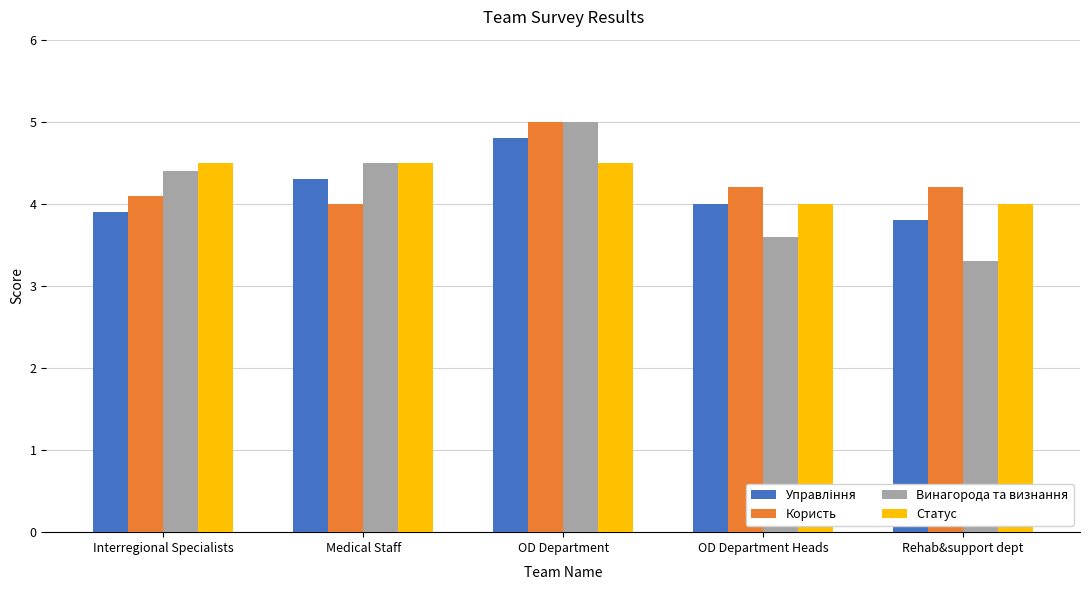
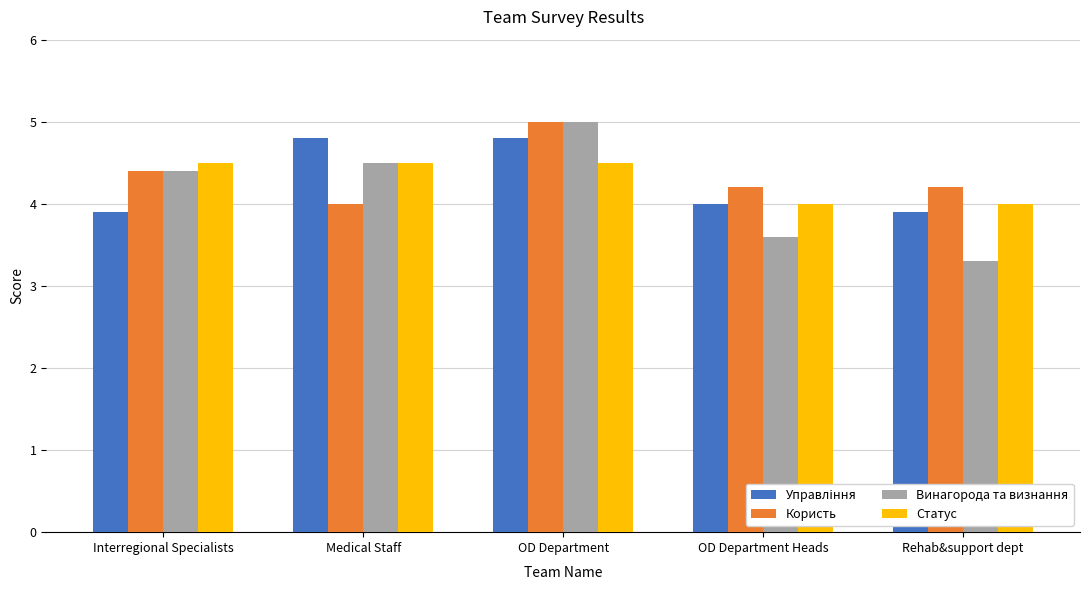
  {
    "Управління": {
      "Interregional Specialists": 3.9,
-     "Medical Staff": 4.3,
+     "Medical Staff": 4.8,
      "OD Department": 4.8,
      "OD Department Heads": 4.0,
-     "Rehab&support dept": 3.8
+     "Rehab&support dept": 3.9
    },
    "Користь": {
-     "Interregional Specialists": 4.1,
+     "Interregional Specialists": 4.4,
      "Medical Staff": 4.0,
      "OD Department": 5.0,
      "OD Department Heads": 4.2,
      "Rehab&support dept": 4.2
    },
    "Винагорода та визнання": {
      "Interregional Specialists": 4.4,
      "Medical Staff": 4.5,
      "OD Department": 5.0,
      "OD Department Heads": 3.6,
      "Rehab&support dept": 3.3
    },
    "Статус": {
      "Interregional Specialists": 4.5,
      "Medical Staff": 4.5,
      "OD Department": 4.5,
      "OD Department Heads": 4.0,
      "Rehab&support dept": 4.0
    }
  }
